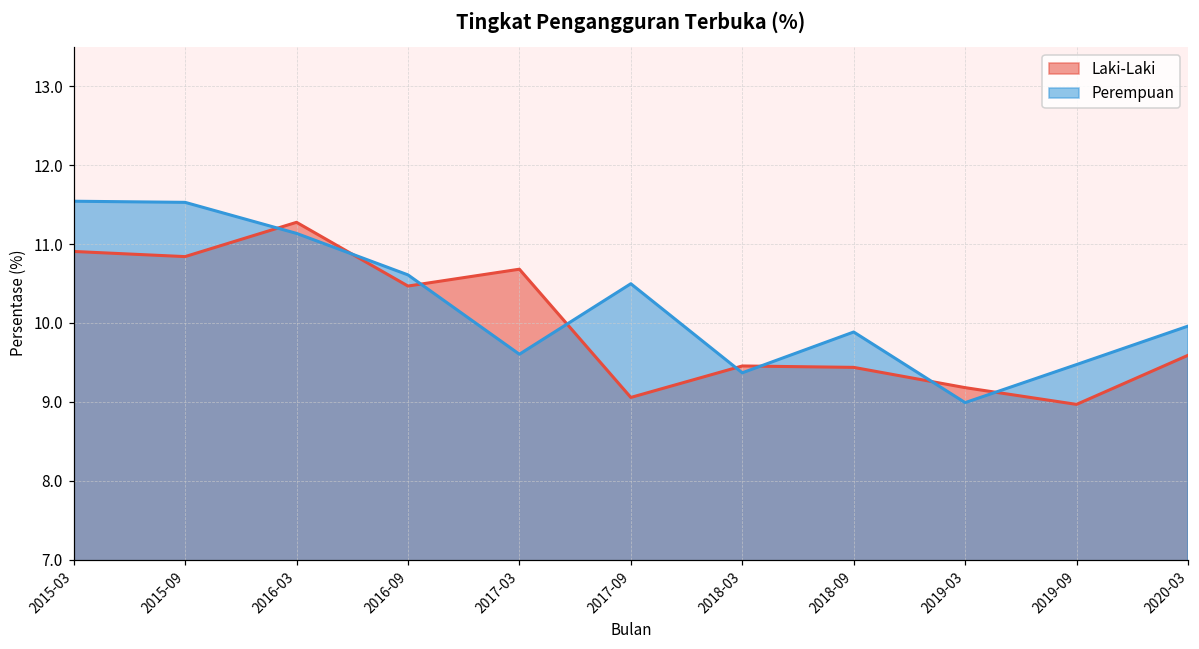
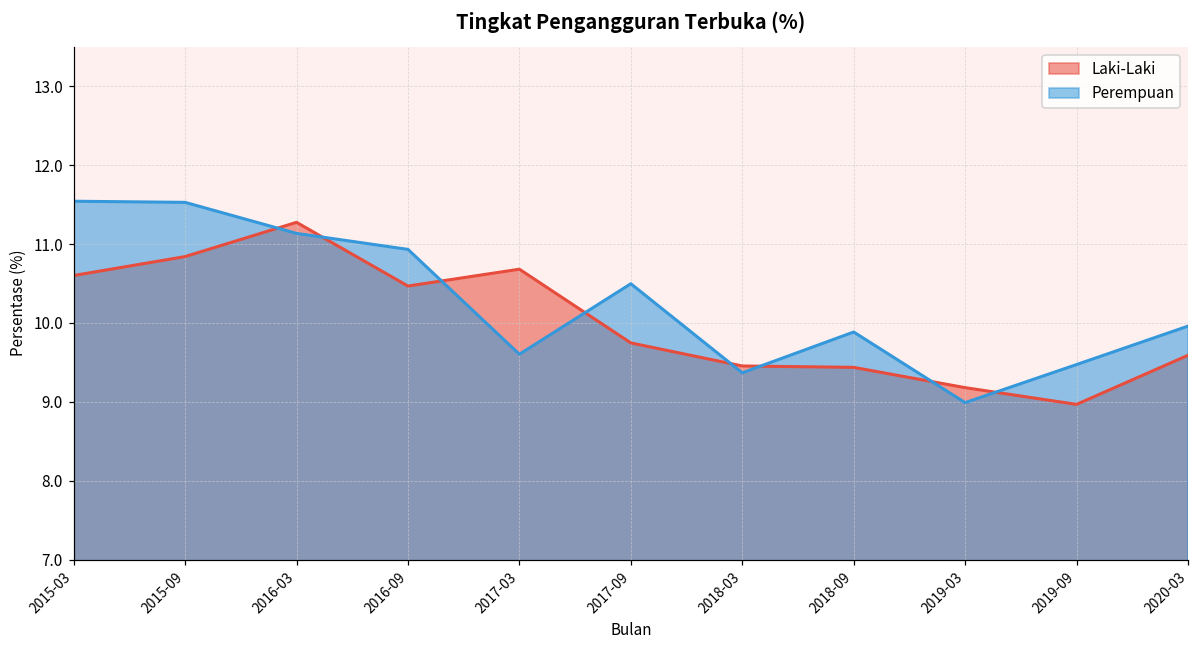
  {
    "Laki-Laki": {
-     "2015-03": 10.9,
+     "2015-03": 10.6,
      "2015-09": 10.8,
      "2016-03": 11.3,
      "2016-09": 10.5,
      "2017-03": 10.7,
-     "2017-09": 9.1,
+     "2017-09": 9.7,
      "2018-03": 9.5,
      "2018-09": 9.4,
      "2019-03": 9.2,
      "2019-09": 9.0,
      "2020-03": 9.6
    },
    "Perempuan": {
      "2015-03": 11.5,
      "2015-09": 11.5,
      "2016-03": 11.1,
-     "2016-09": 10.6,
+     "2016-09": 10.9,
      "2017-03": 9.6,
      "2017-09": 10.5,
      "2018-03": 9.4,
      "2018-09": 9.9,
      "2019-03": 9.0,
      "2019-09": 9.5,
      "2020-03": 10.0
    }
  }
